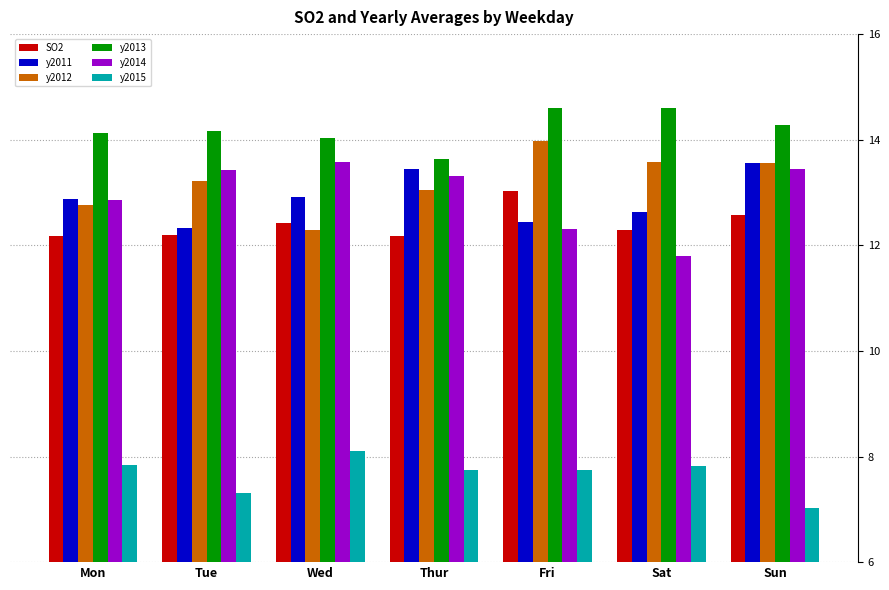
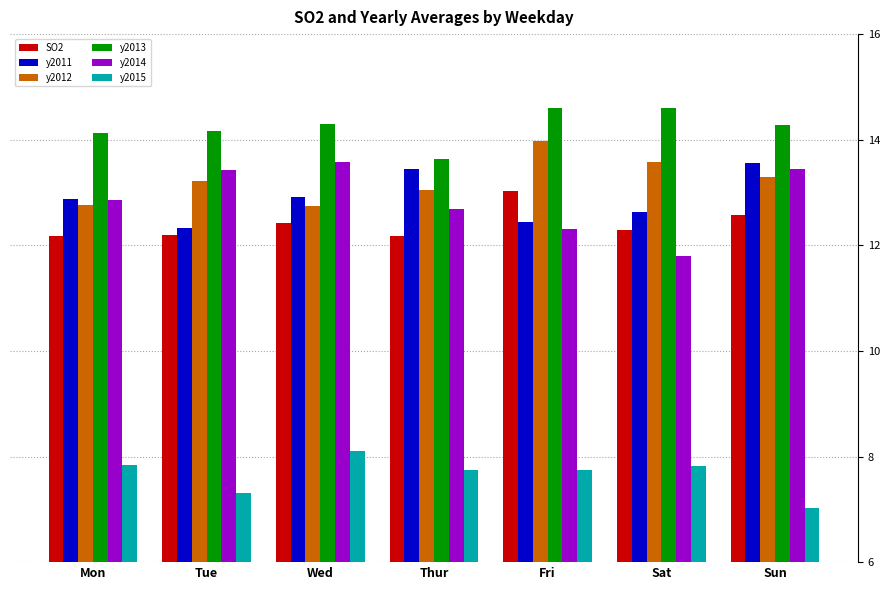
  {
    "SO2": {
      "Mon": 12.2,
      "Tue": 12.2,
      "Wed": 12.4,
      "Thur": 12.2,
      "Fri": 13.0,
      "Sat": 12.3,
      "Sun": 12.6
    },
    "y2011": {
      "Mon": 12.9,
      "Tue": 12.3,
      "Wed": 12.9,
      "Thur": 13.4,
      "Fri": 12.4,
      "Sat": 12.6,
      "Sun": 13.6
    },
    "y2012": {
      "Mon": 12.8,
      "Tue": 13.2,
-     "Wed": 12.3,
+     "Wed": 12.7,
      "Thur": 13.0,
      "Fri": 14.0,
      "Sat": 13.6,
-     "Sun": 13.6
+     "Sun": 13.3
    },
    "y2013": {
      "Mon": 14.1,
      "Tue": 14.2,
-     "Wed": 14.0,
+     "Wed": 14.3,
      "Thur": 13.6,
      "Fri": 14.6,
      "Sat": 14.6,
      "Sun": 14.3
    },
    "y2014": {
      "Mon": 12.8,
      "Tue": 13.4,
      "Wed": 13.6,
-     "Thur": 13.3,
+     "Thur": 12.7,
      "Fri": 12.3,
      "Sat": 11.8,
      "Sun": 13.5
    },
    "y2015": {
      "Mon": 7.8,
      "Tue": 7.3,
      "Wed": 8.1,
      "Thur": 7.7,
      "Fri": 7.7,
      "Sat": 7.8,
      "Sun": 7.0
    }
  }
